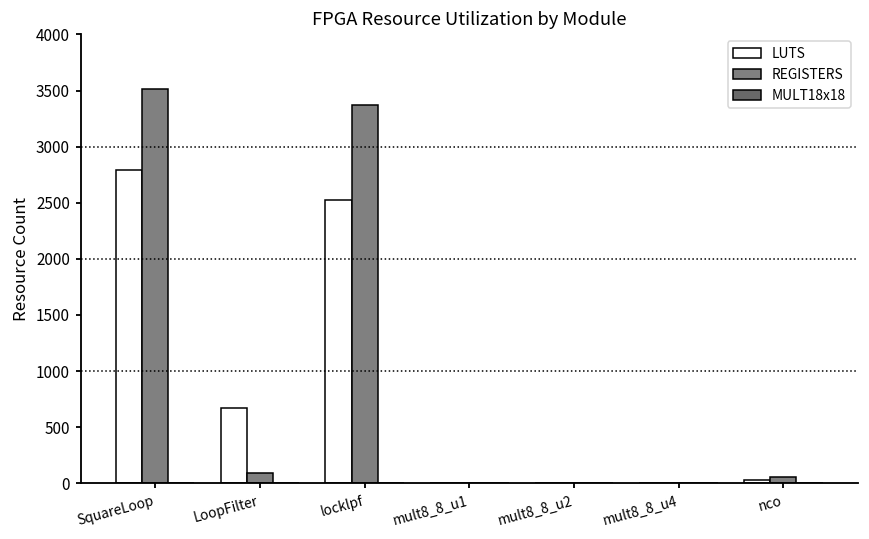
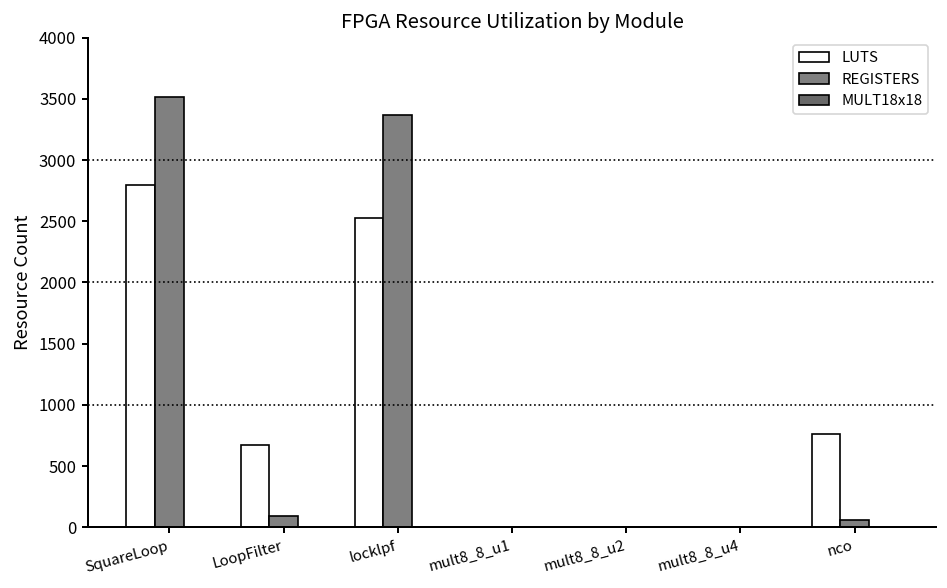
  {
    "LUTS": {
      "SquareLoop": 2790,
      "LoopFilter": 670,
      "locklpf": 2530,
      "mult8_8_u1": 0,
      "mult8_8_u2": 0,
      "mult8_8_u4": 0,
-     "nco": 30
+     "nco": 760
    }
  }
